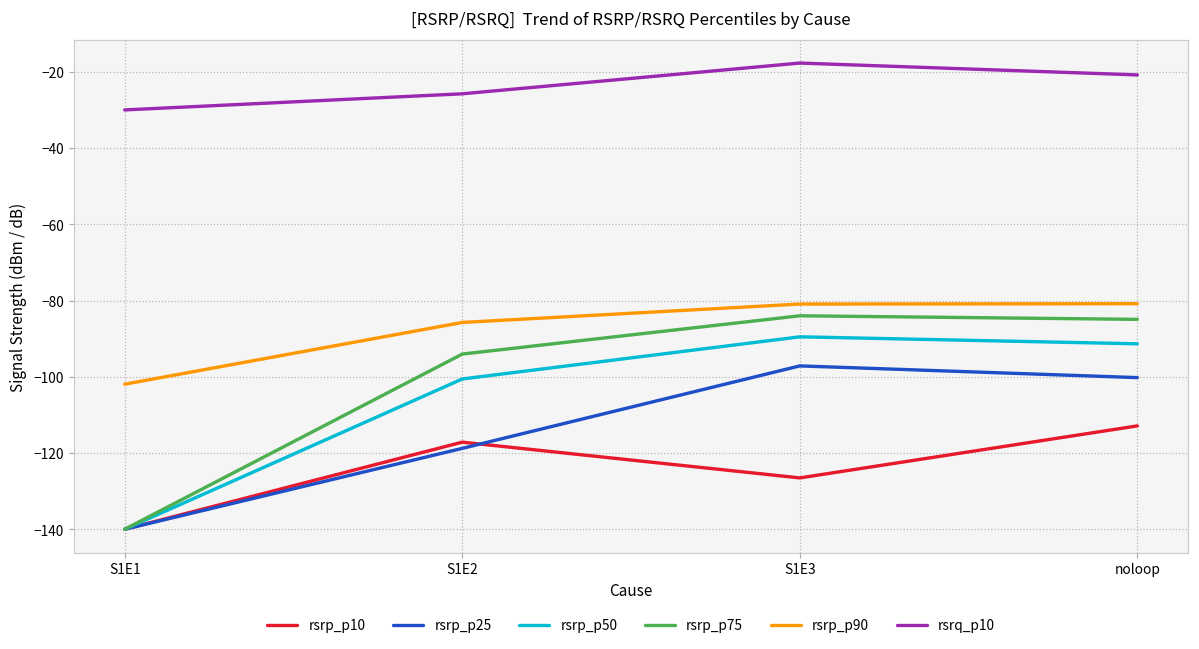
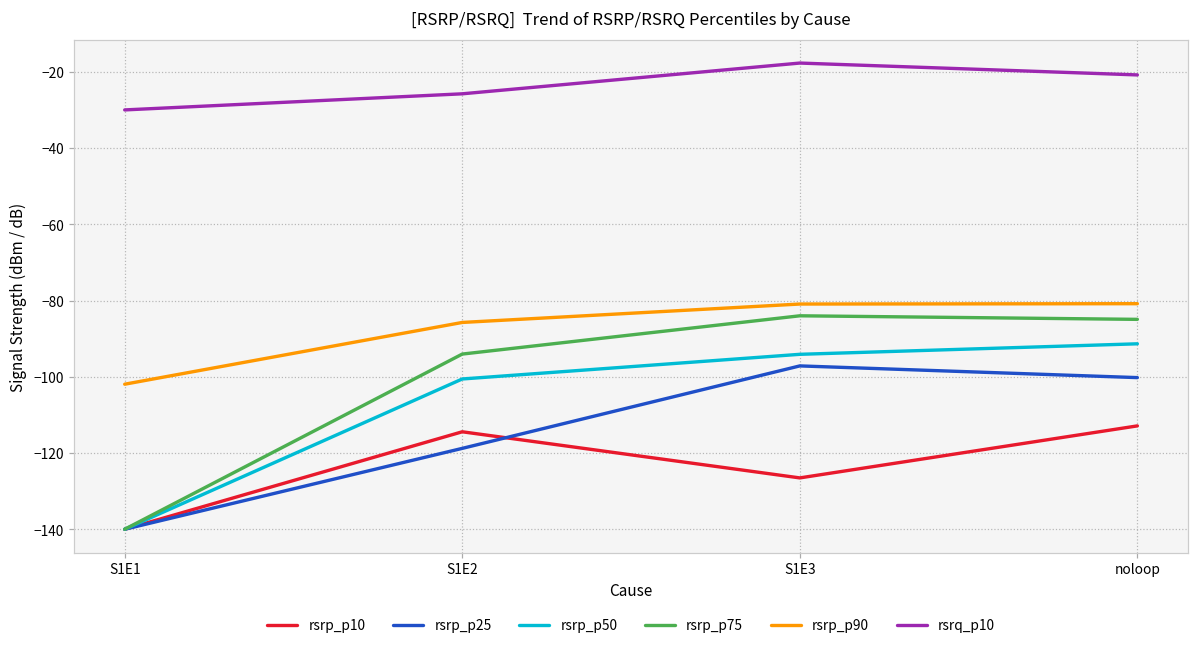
  {
    "rsrp_p10": {
-     "S1E2": -117,
+     "S1E2": -114,
      "S1E3": -127,
      "noloop": -113
    },
    "rsrp_p25": {
      "S1E2": -119,
      "S1E3": -97,
      "noloop": -100
    },
    "rsrp_p50": {
      "S1E2": -101,
-     "S1E3": -90,
+     "S1E3": -94,
      "noloop": -91
    },
    "rsrp_p75": {
      "S1E2": -94,
      "S1E3": -84,
      "noloop": -85
    },
    "rsrp_p90": {
      "S1E1": -102,
      "S1E2": -86,
      "S1E3": -81,
      "noloop": -81
    },
    "rsrq_p10": {
      "S1E1": -30,
      "S1E2": -26,
      "S1E3": -18,
      "noloop": -21
    }
  }
